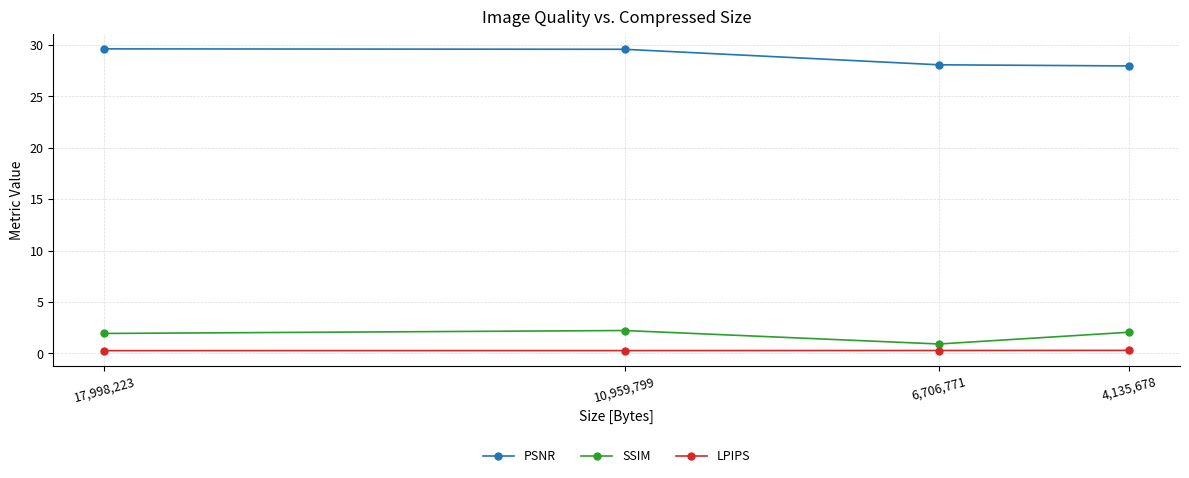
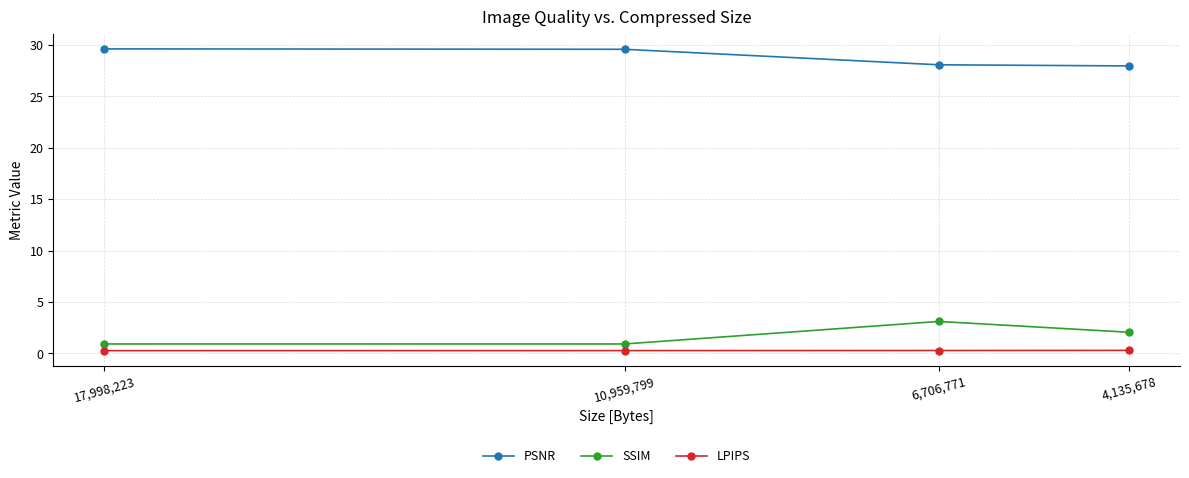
  {
    "PSNR": {
      "17,998,223": 29.6,
      "10,959,799": 29.6,
      "6,706,771": 28.1,
      "4,135,678": 28.0
    },
    "SSIM": {
-     "17,998,223": 1.9,
-     "10,959,799": 2.2,
-     "6,706,771": 0.9,
+     "17,998,223": 0.9,
+     "10,959,799": 0.9,
+     "6,706,771": 3.1,
      "4,135,678": 2.0
    },
    "LPIPS": {
      "17,998,223": 0.3,
      "10,959,799": 0.3,
      "6,706,771": 0.3,
      "4,135,678": 0.3
    }
  }
